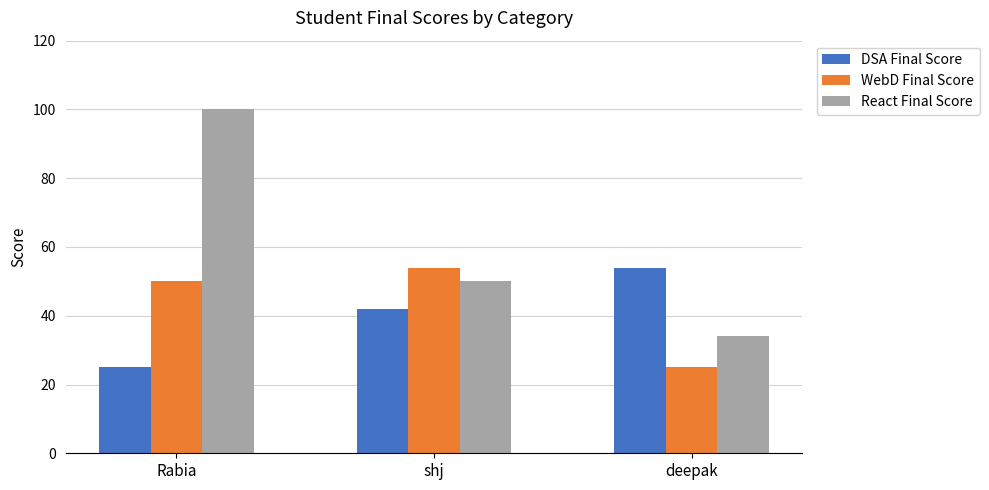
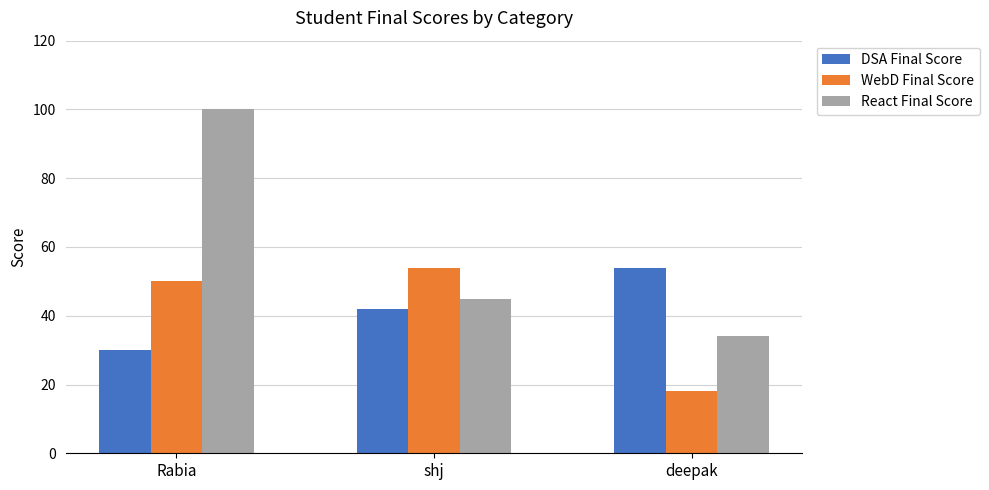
  {
    "DSA Final Score": {
-     "Rabia": 25,
+     "Rabia": 30,
      "shj": 42,
      "deepak": 54
    },
    "WebD Final Score": {
      "Rabia": 50,
      "shj": 54,
-     "deepak": 25
+     "deepak": 18
    },
    "React Final Score": {
      "Rabia": 100,
-     "shj": 50,
+     "shj": 45,
      "deepak": 34
    }
  }
